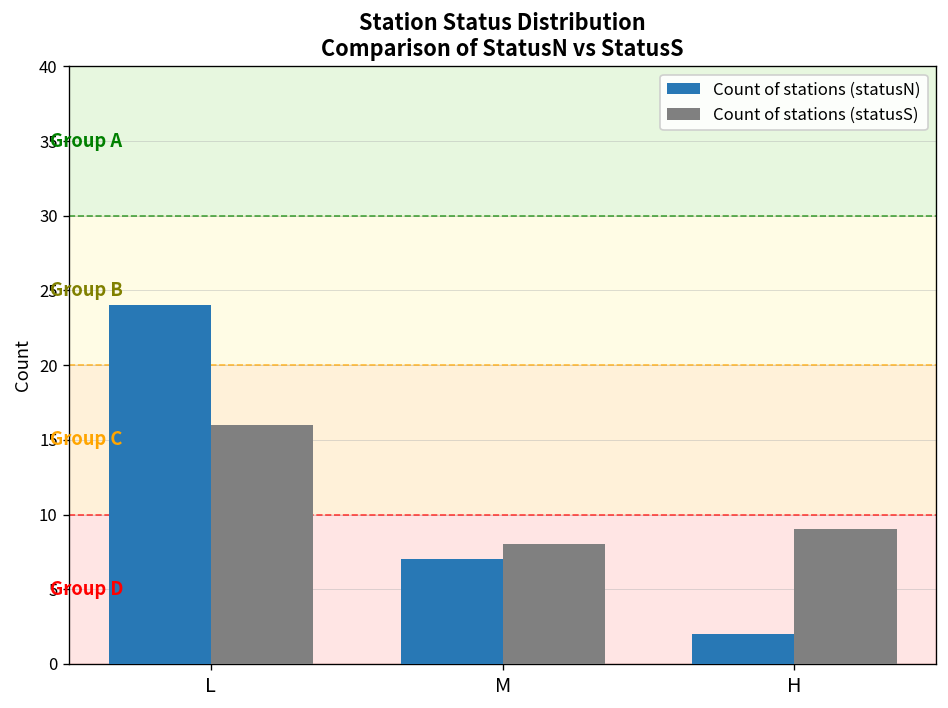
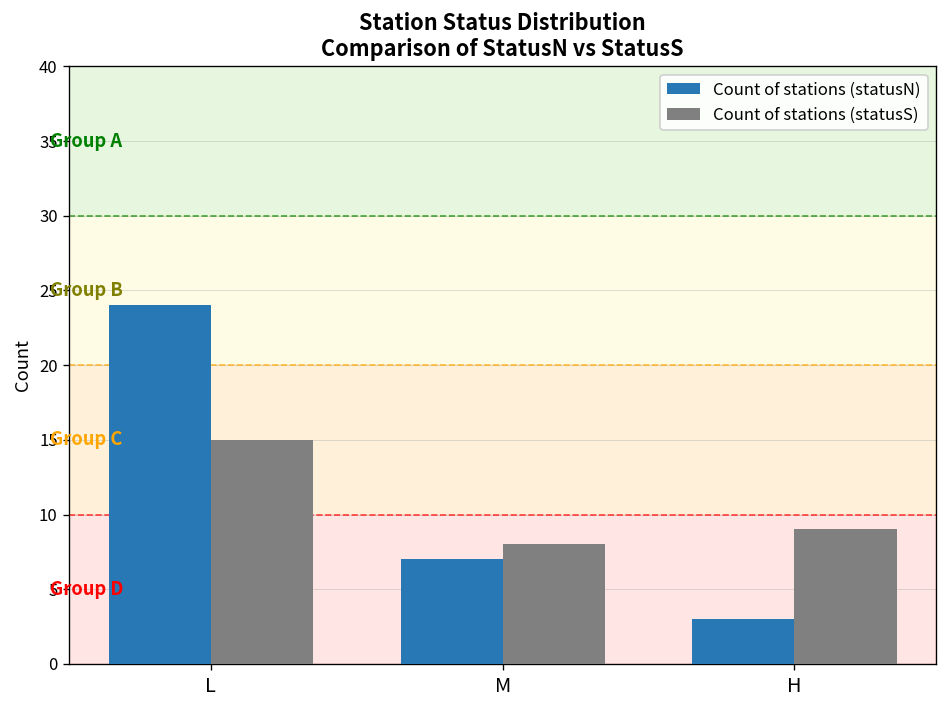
  {
    "Count of stations (statusN)": {
      "L": 24,
      "M": 7,
-     "H": 2
+     "H": 3
    },
    "Count of stations (statusS)": {
-     "L": 16,
+     "L": 15,
      "M": 8,
      "H": 9
    }
  }
